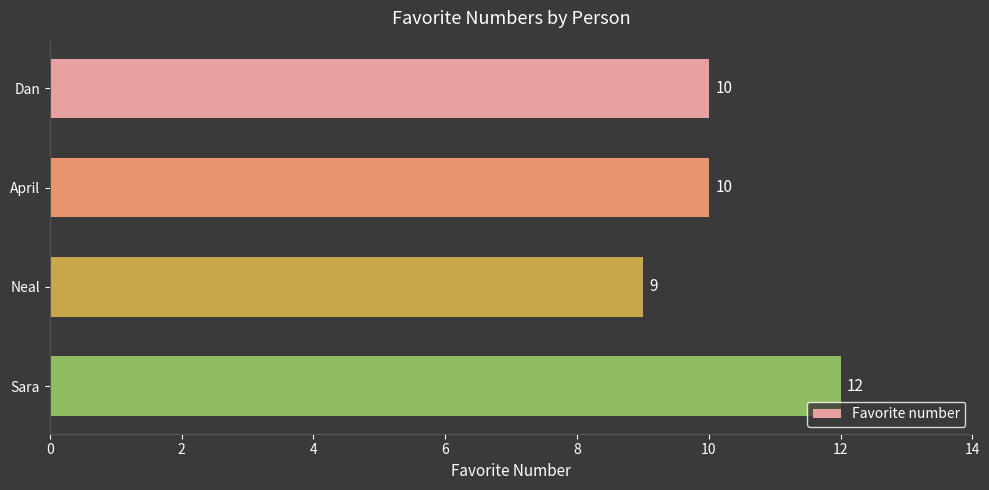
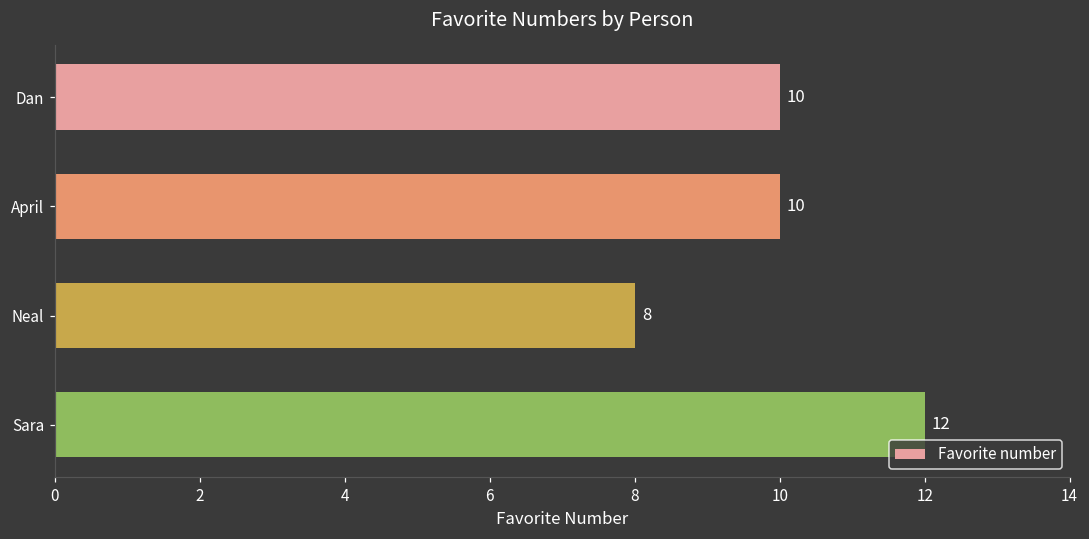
  {
    "Dan": 10,
    "April": 10,
-   "Neal": 9,
+   "Neal": 8,
    "Sara": 12
  }
